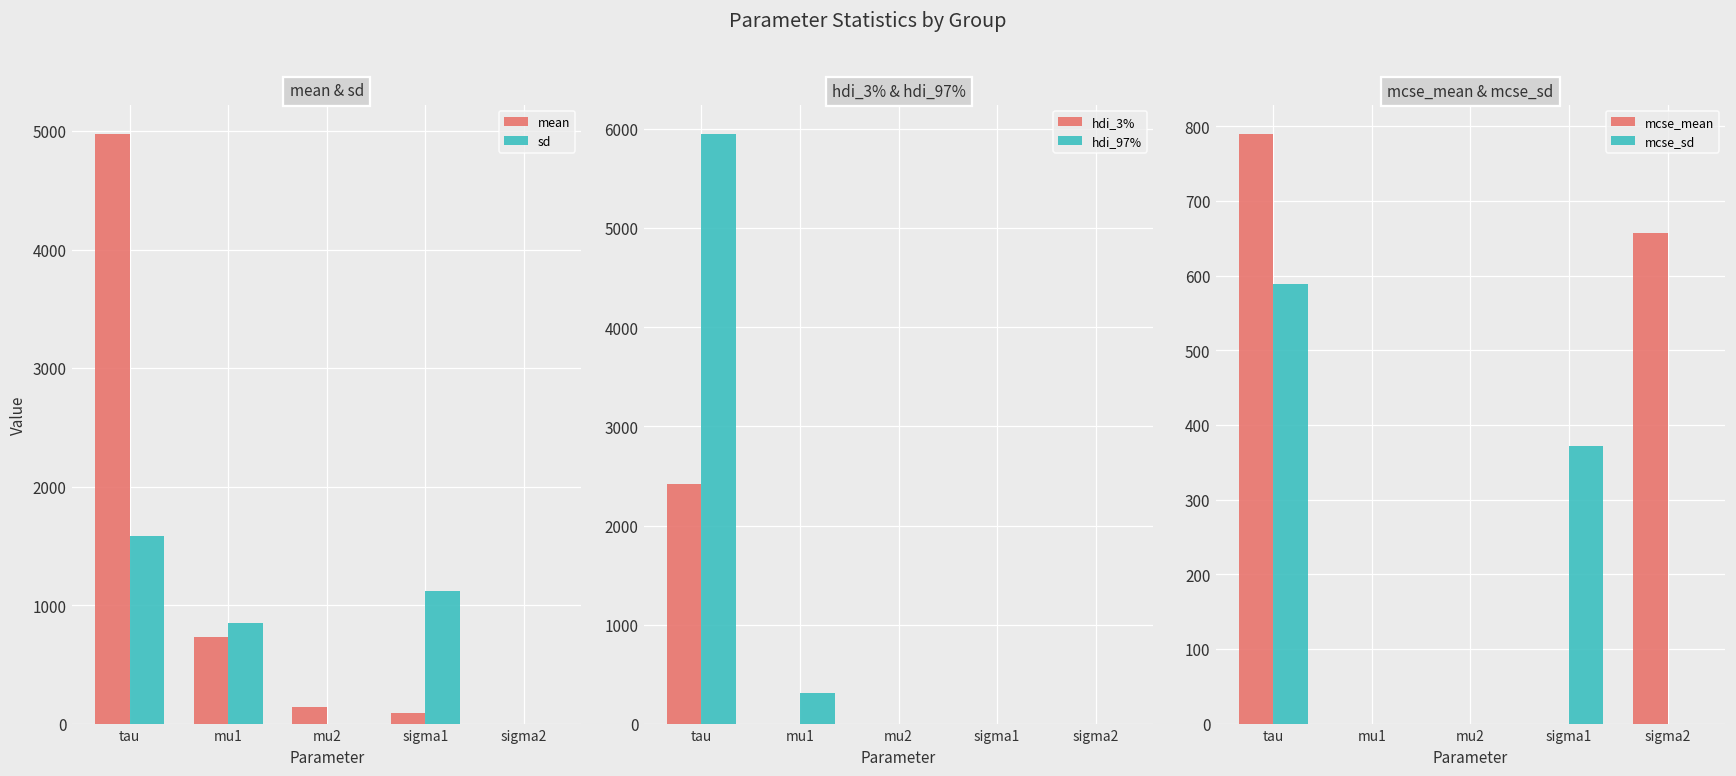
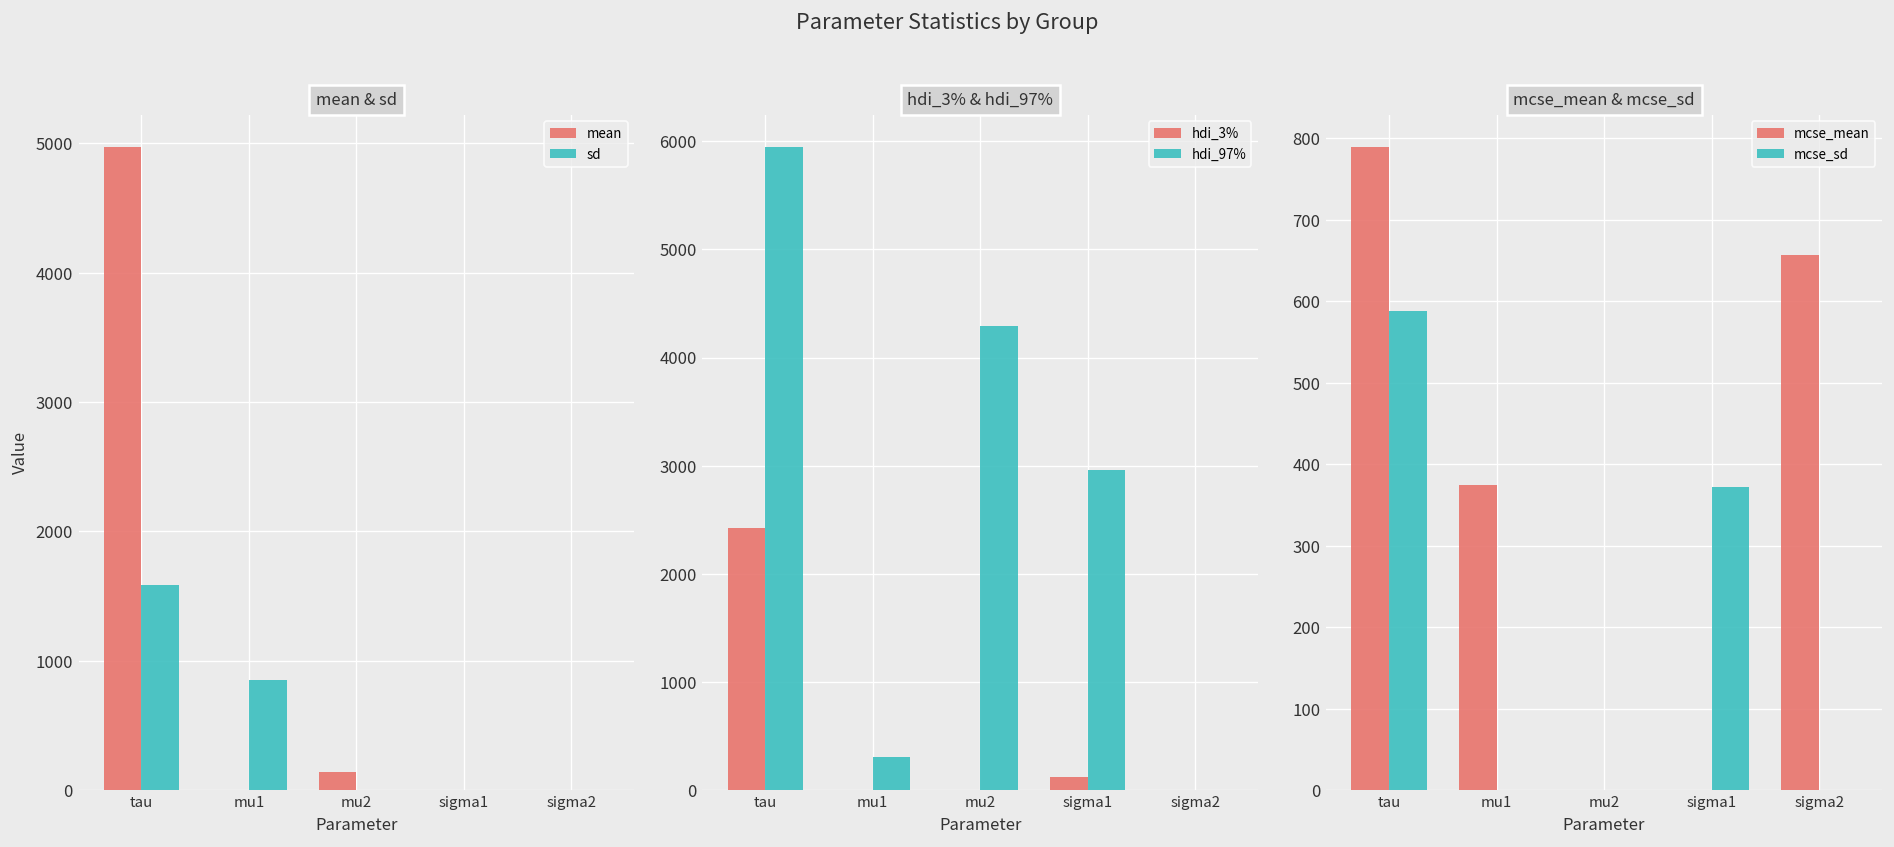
  {
    "mean & sd": {
      "mean": {
        "tau": 4970,
-       "mu1": 730,
+       "mu1": 0,
        "mu2": 140,
-       "sigma1": 90
+       "sigma1": 0
      },
      "sd": {
        "tau": 1580,
        "mu1": 850,
-       "sigma1": 1120
+       "sigma1": 0
      }
    },
    "hdi_3% & hdi_97%": {
      "hdi_3%": {
        "tau": 2400,
-       "sigma1": 0
+       "sigma1": 100
      },
      "hdi_97%": {
        "tau": 5900,
        "mu1": 300,
-       "mu2": 0,
-       "sigma1": 0
+       "mu2": 4300,
+       "sigma1": 3000
      }
    },
    "mcse_mean & mcse_sd": {
      "mcse_mean": {
        "tau": 790,
-       "mu1": 0,
+       "mu1": 370,
        "sigma2": 660
      },
      "mcse_sd": {
        "tau": 590,
        "mu2": 0,
        "sigma1": 370
      }
    }
  }
